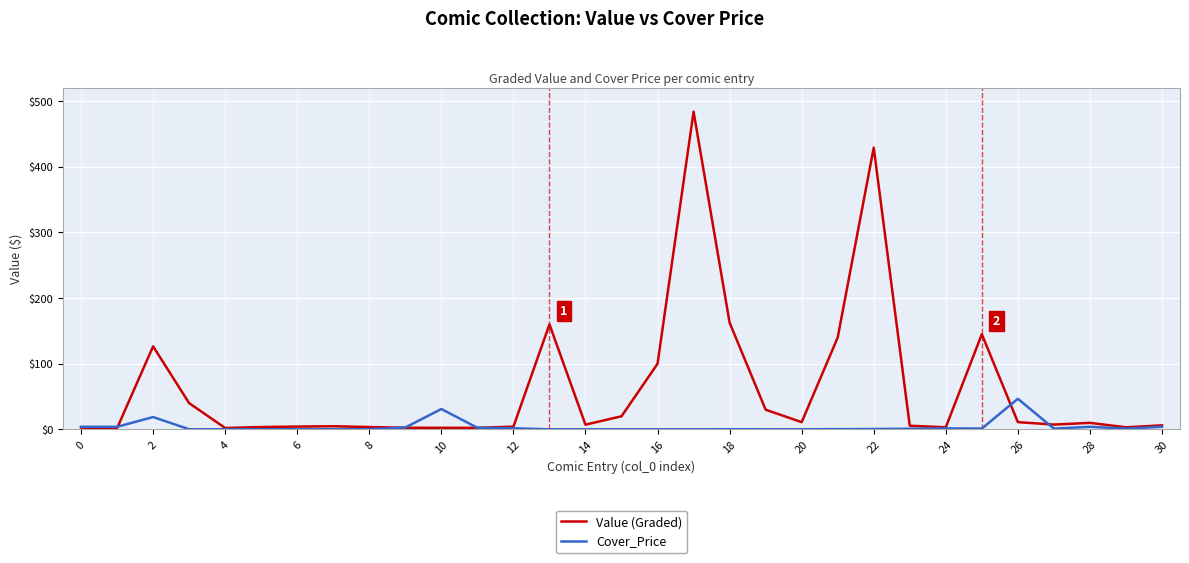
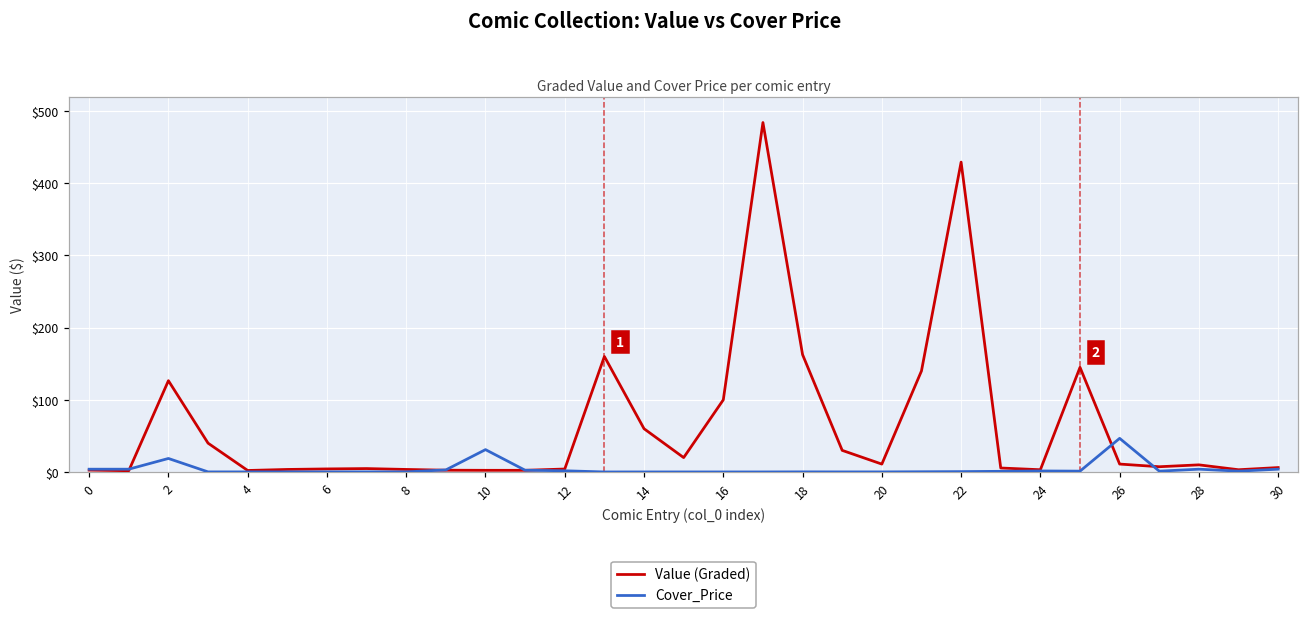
  {
    "Value (Graded)": {
      "2": "$130",
      "6": "$0",
      "10": "$0",
-     "14": "$10",
+     "14": "$60",
      "16": "$100",
      "18": "$160",
      "20": "$10",
      "22": "$430",
      "26": "$10",
      "28": "$10"
    },
    "Cover_Price": {
      "2": "$20",
      "6": "$0",
      "10": "$30",
      "14": "$0",
      "16": "$0",
      "18": "$0",
      "20": "$0",
      "22": "$0",
      "26": "$50",
      "28": "$0"
    }
  }
